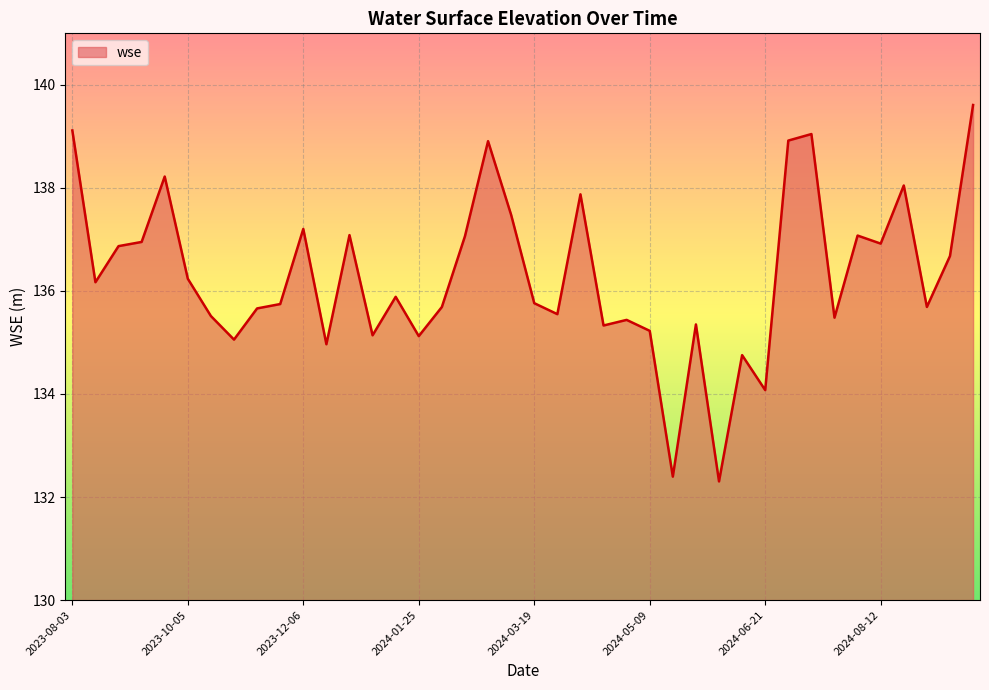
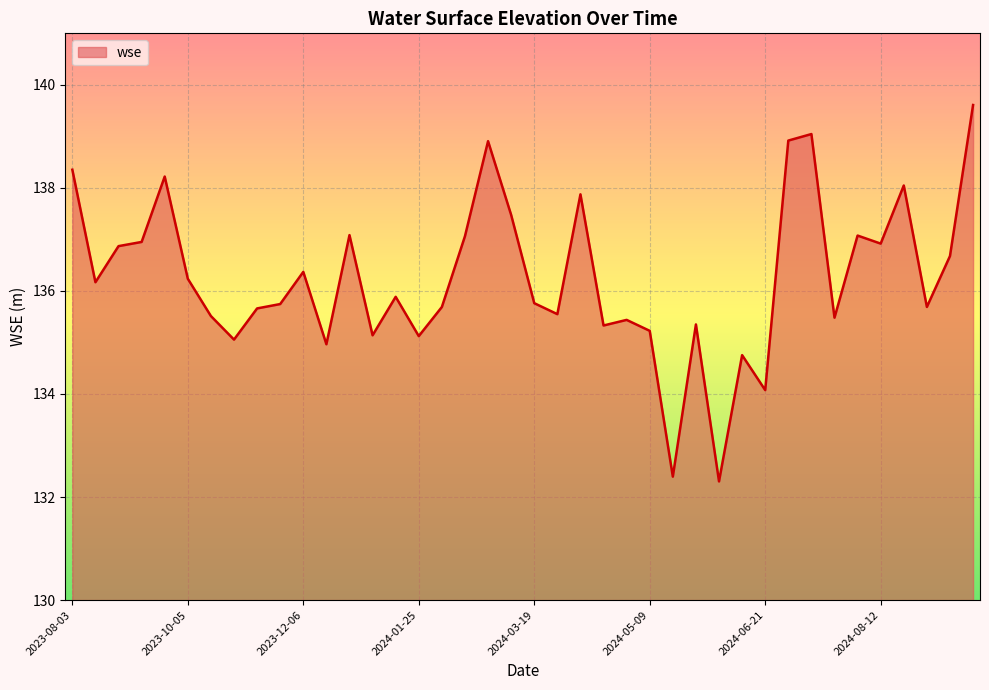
  {
-   "2023-08-03": 139.1,
+   "2023-08-03": 138.4,
    "2023-10-05": 136.2,
-   "2023-12-06": 137.2,
+   "2023-12-06": 136.4,
    "2024-01-25": 135.1,
    "2024-03-19": 135.8,
    "2024-05-09": 135.2,
    "2024-06-21": 134.1,
    "2024-08-12": 136.9
  }
